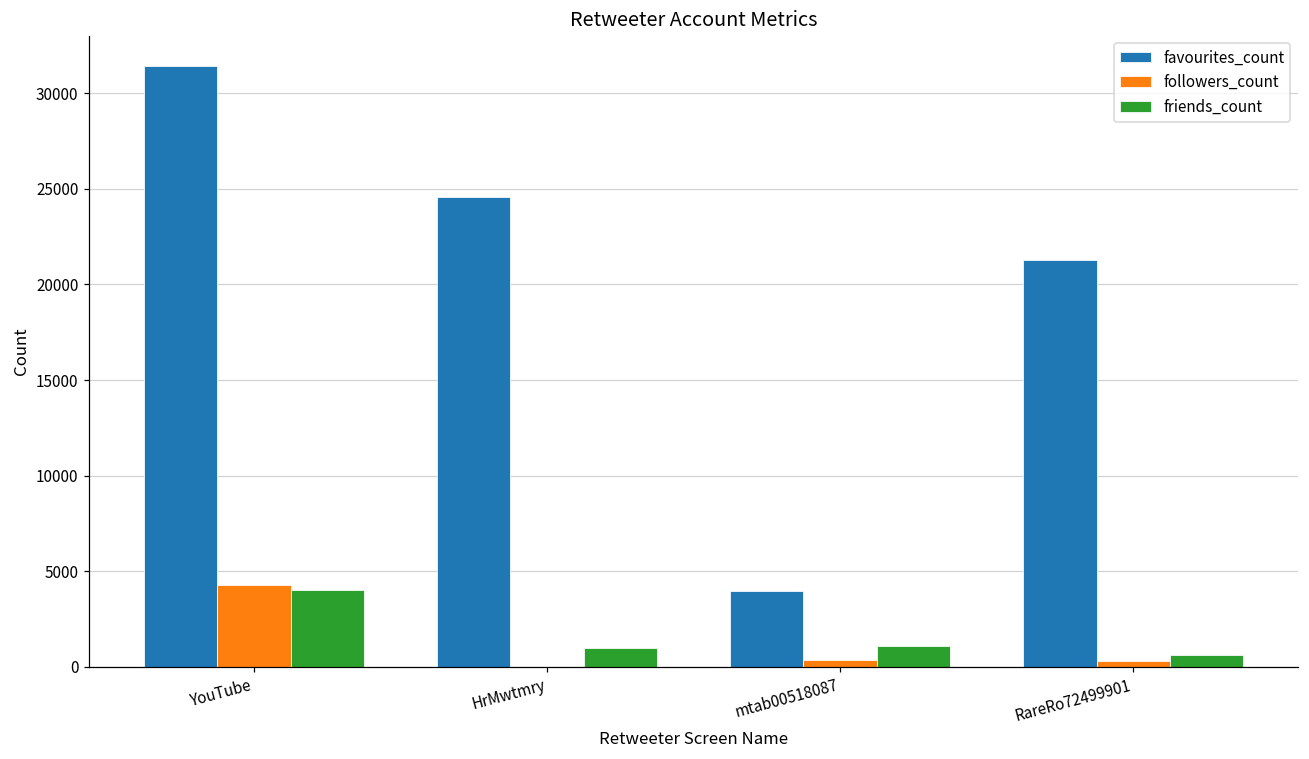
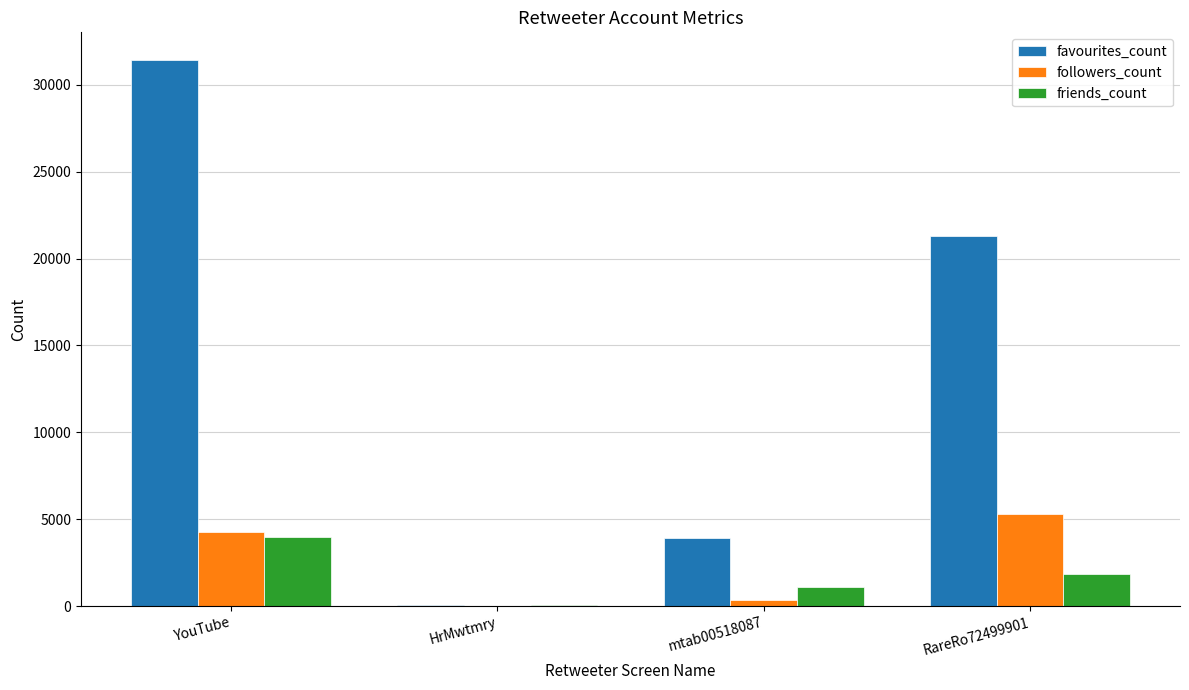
  {
    "favourites_count": {
      "YouTube": 31500,
-     "HrMwtmry": 24600,
+     "HrMwtmry": 100,
      "mtab00518087": 3900,
      "RareRo72499901": 21300
    },
    "followers_count": {
      "YouTube": 4300,
      "HrMwtmry": 0,
      "mtab00518087": 300,
-     "RareRo72499901": 300
+     "RareRo72499901": 5300
    },
    "friends_count": {
      "YouTube": 4000,
-     "HrMwtmry": 1000,
+     "HrMwtmry": 0,
      "mtab00518087": 1100,
-     "RareRo72499901": 600
+     "RareRo72499901": 1800
    }
  }
